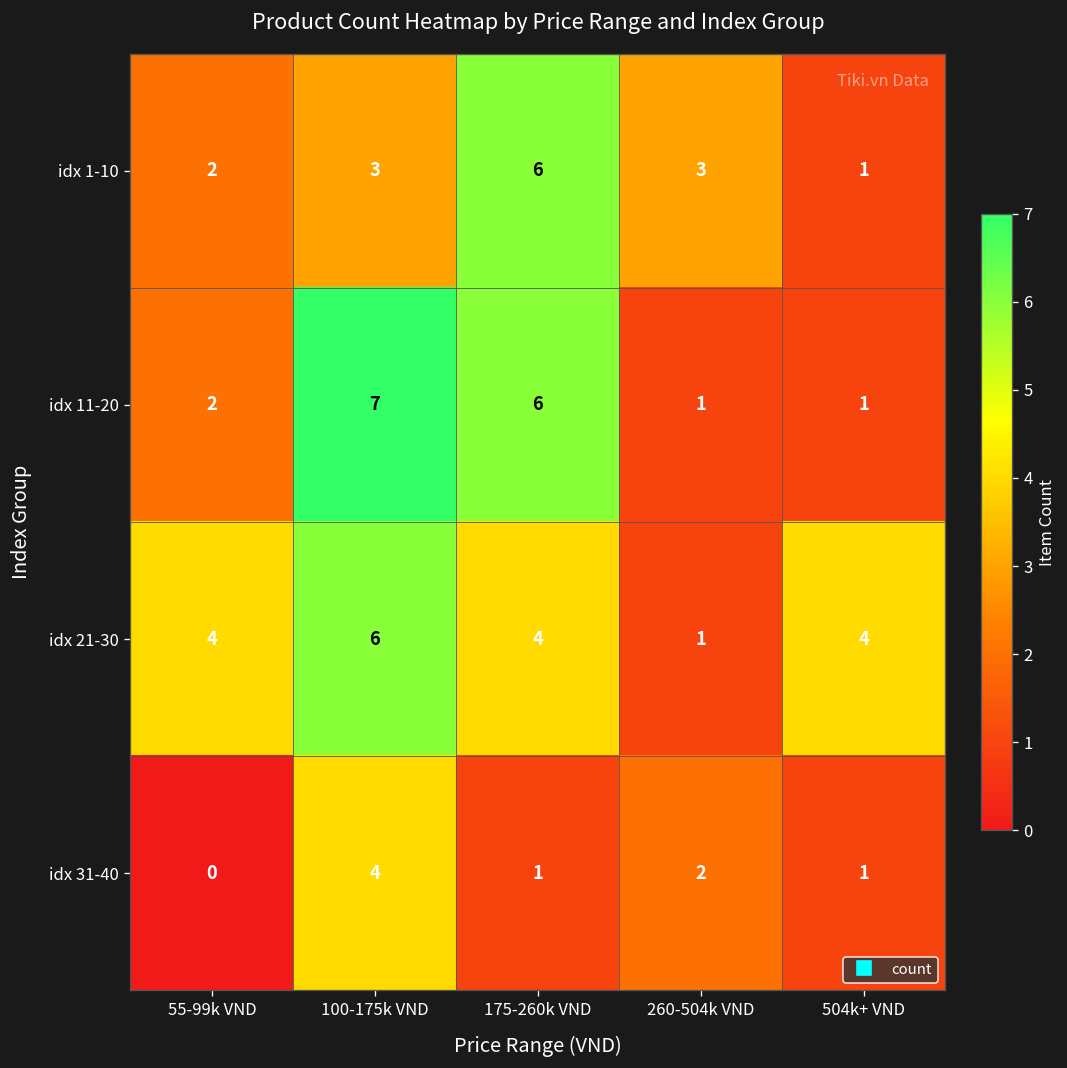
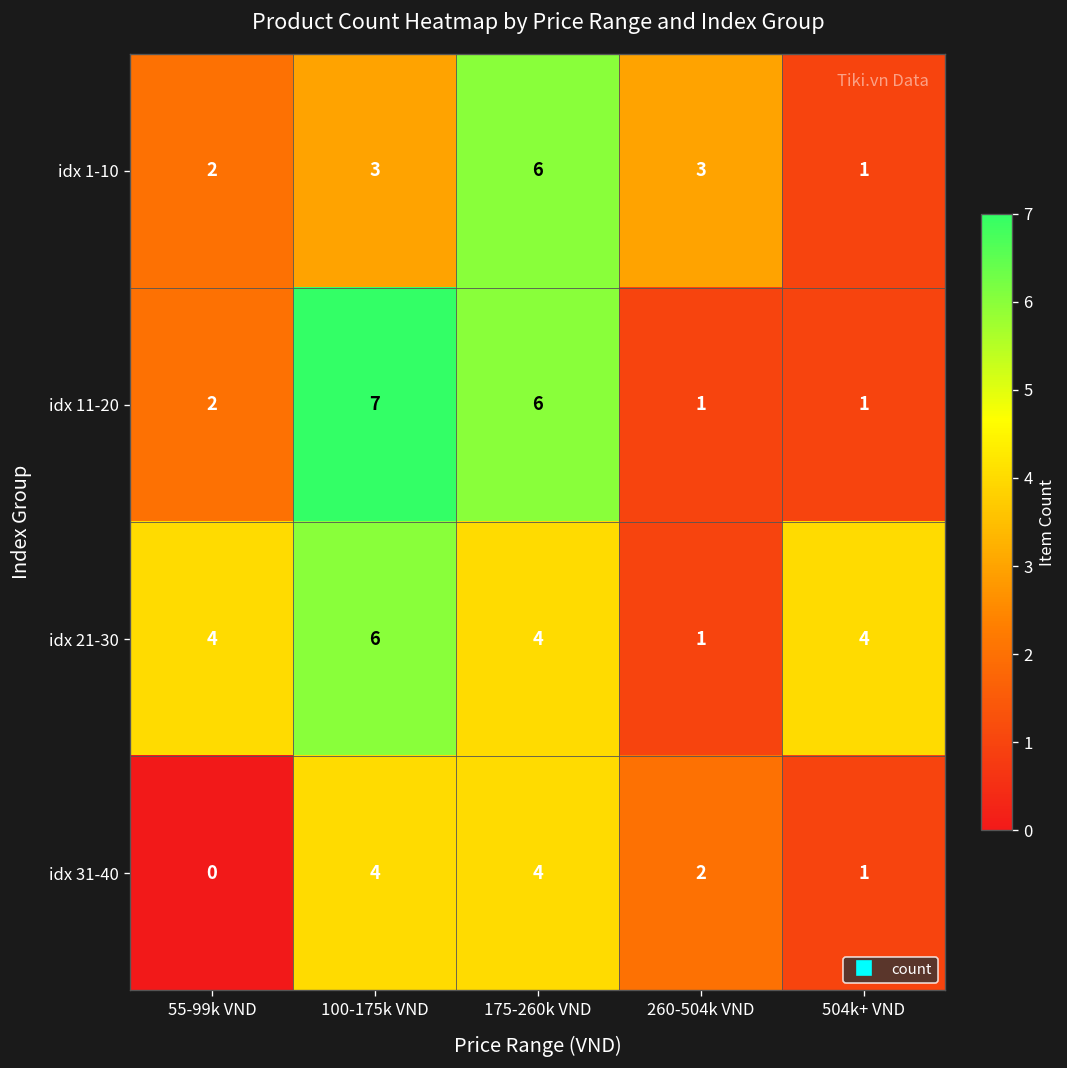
  {
    "idx 1-10": {
      "55-99k VND": 2,
      "100-175k VND": 3,
      "175-260k VND": 6,
      "260-504k VND": 3
    },
    "idx 11-20": {
      "55-99k VND": 2,
      "100-175k VND": 7,
      "175-260k VND": 6,
      "260-504k VND": 1,
      "504k+ VND": 1
    },
    "idx 21-30": {
      "55-99k VND": 4,
      "100-175k VND": 6,
      "175-260k VND": 4,
      "260-504k VND": 1,
      "504k+ VND": 4
    },
    "idx 31-40": {
      "55-99k VND": 0,
      "100-175k VND": 4,
-     "175-260k VND": 1,
+     "175-260k VND": 4,
      "260-504k VND": 2,
      "504k+ VND": 1
    }
  }
